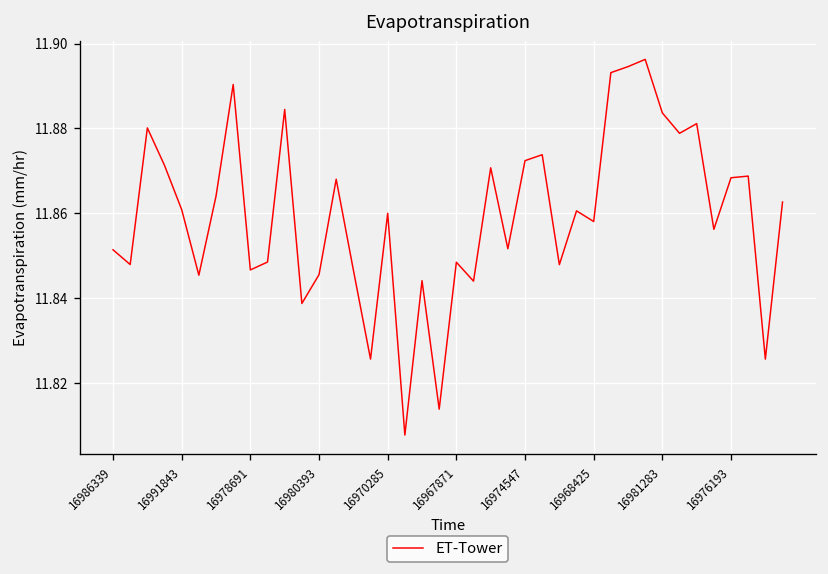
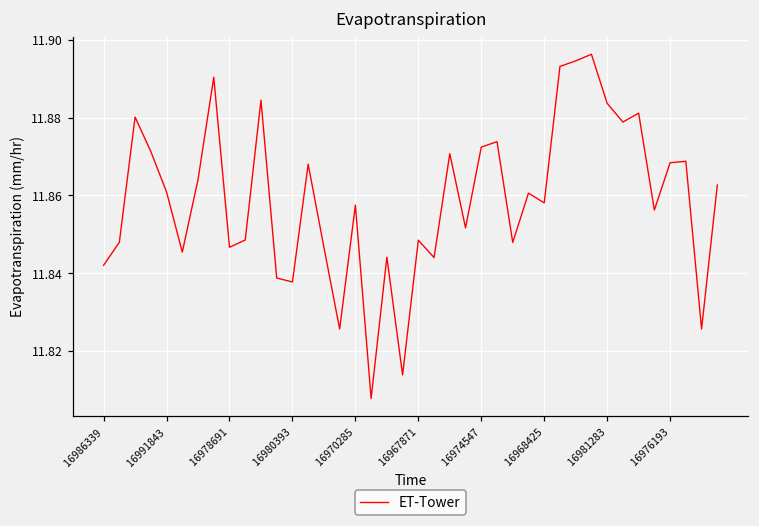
  {
-   "16986339": 11.851,
+   "16986339": 11.842,
    "16991843": 11.861,
    "16978691": 11.847,
-   "16980393": 11.846,
-   "16970285": 11.860,
+   "16980393": 11.838,
+   "16970285": 11.857,
    "16967871": 11.848,
    "16974547": 11.872,
    "16968425": 11.858,
    "16981283": 11.884,
    "16976193": 11.868
  }
